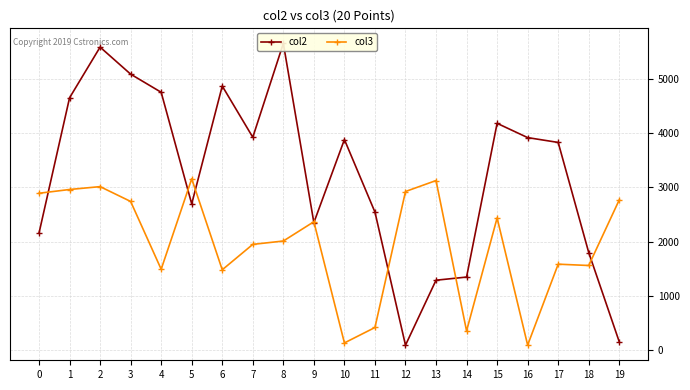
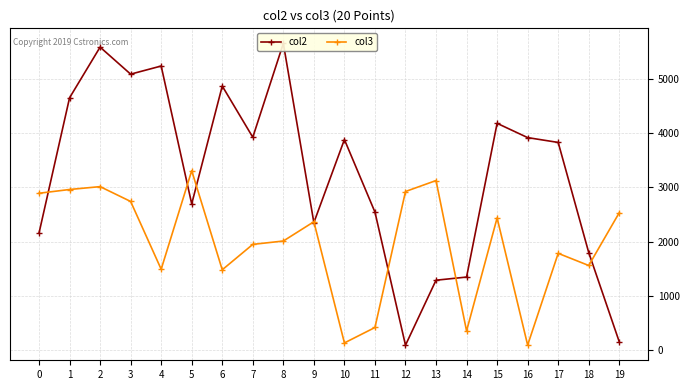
  {
    "col2": {
      "0": 2200,
      "1": 4700,
      "3": 5100,
-     "4": 4800,
+     "4": 5200,
      "5": 2700,
      "6": 4900,
      "7": 3900,
      "10": 3900,
      "11": 2500,
      "12": 100,
      "13": 1300,
      "14": 1300,
      "15": 4200,
      "16": 3900,
      "17": 3800,
      "18": 1800,
      "19": 200
    },
    "col3": {
      "0": 2900,
      "1": 3000,
      "2": 3000,
      "3": 2700,
      "4": 1500,
-     "5": 3200,
+     "5": 3300,
      "6": 1500,
      "7": 2000,
      "8": 2000,
      "10": 100,
      "11": 400,
      "12": 2900,
      "13": 3100,
      "14": 400,
      "15": 2400,
      "16": 100,
-     "17": 1600,
+     "17": 1800,
      "18": 1600,
-     "19": 2800
+     "19": 2500
    }
  }
